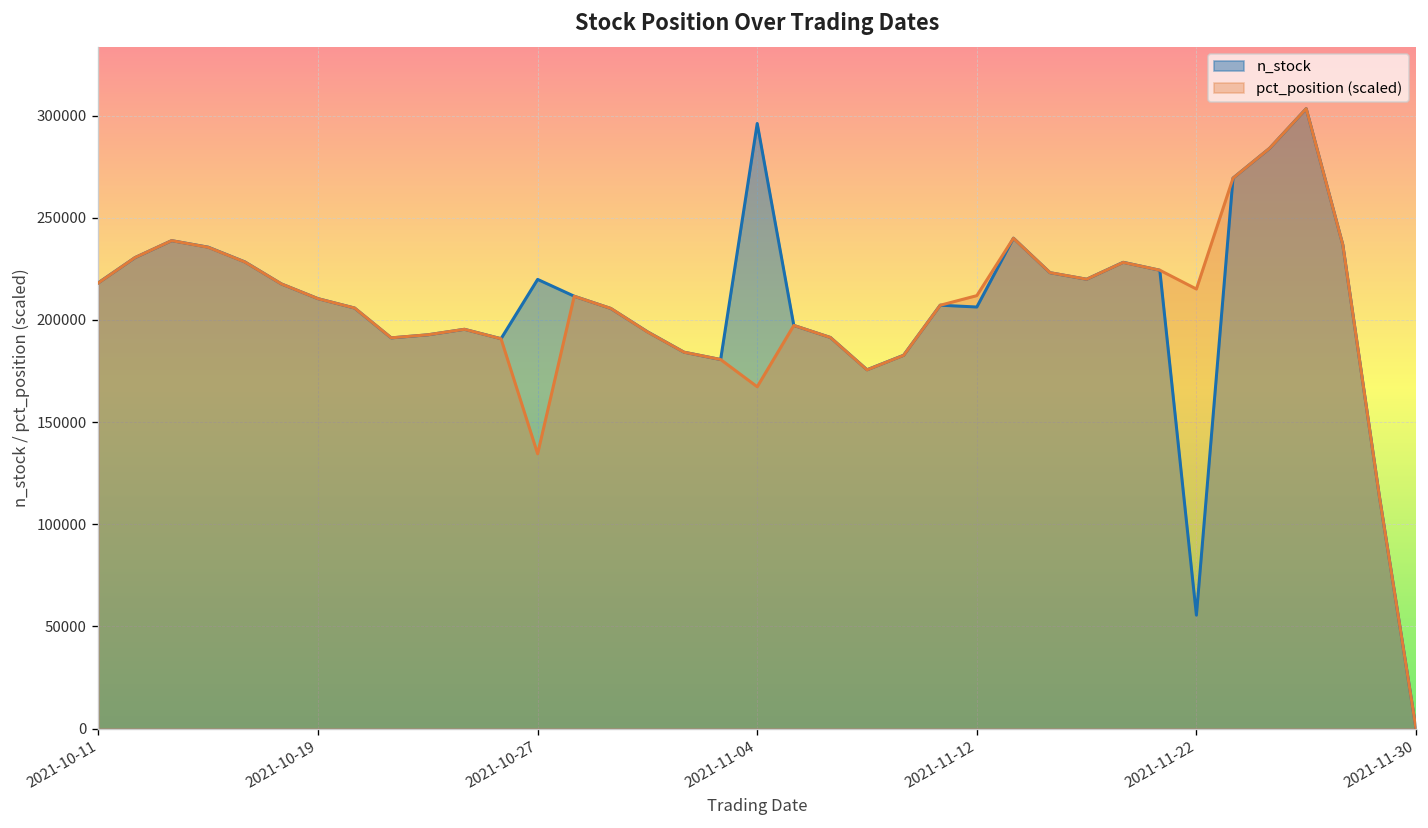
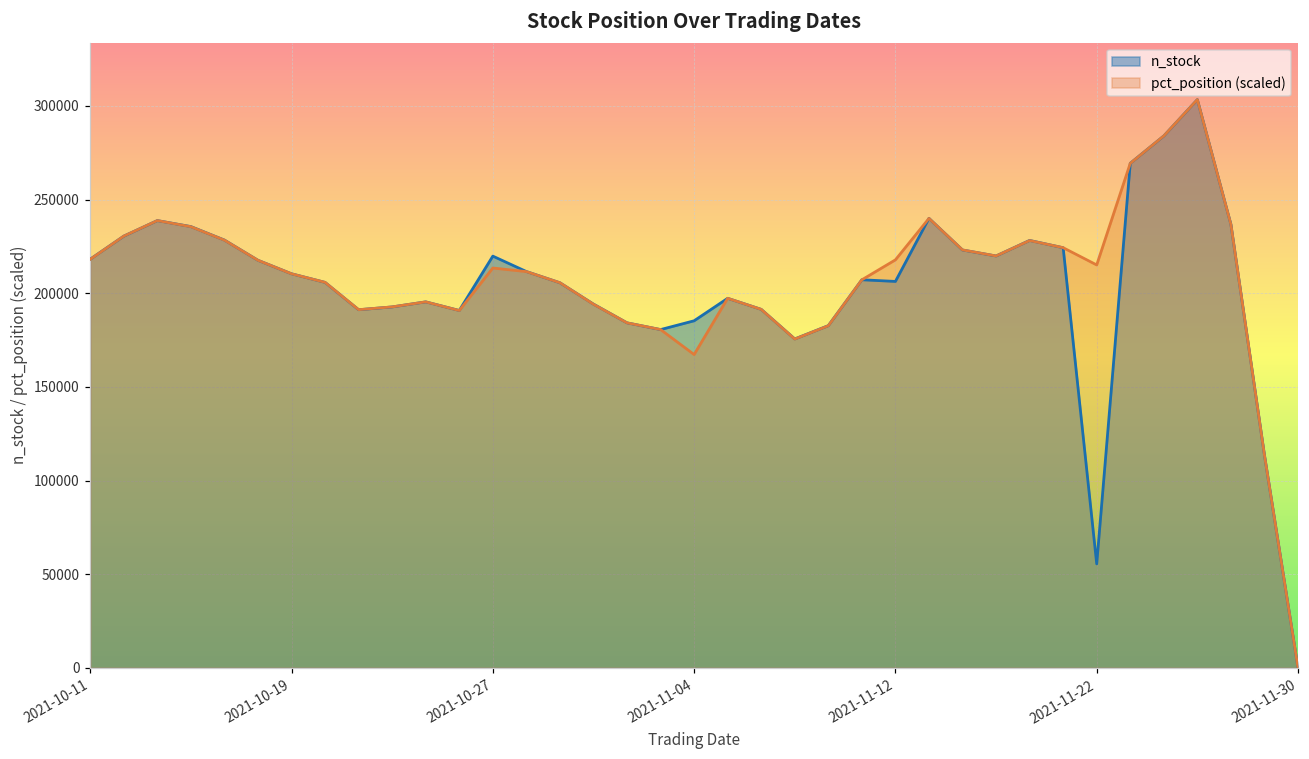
  {
    "n_stock": {
      "2021-10-27": 220000,
-     "2021-11-04": 296000,
+     "2021-11-04": 185000,
      "2021-11-12": 206000,
      "2021-11-22": 55000
    },
    "pct_position (scaled)": {
-     "2021-10-27": 134000,
+     "2021-10-27": 213000,
      "2021-11-04": 167000,
-     "2021-11-12": 212000,
+     "2021-11-12": 218000,
      "2021-11-22": 215000
    }
  }
